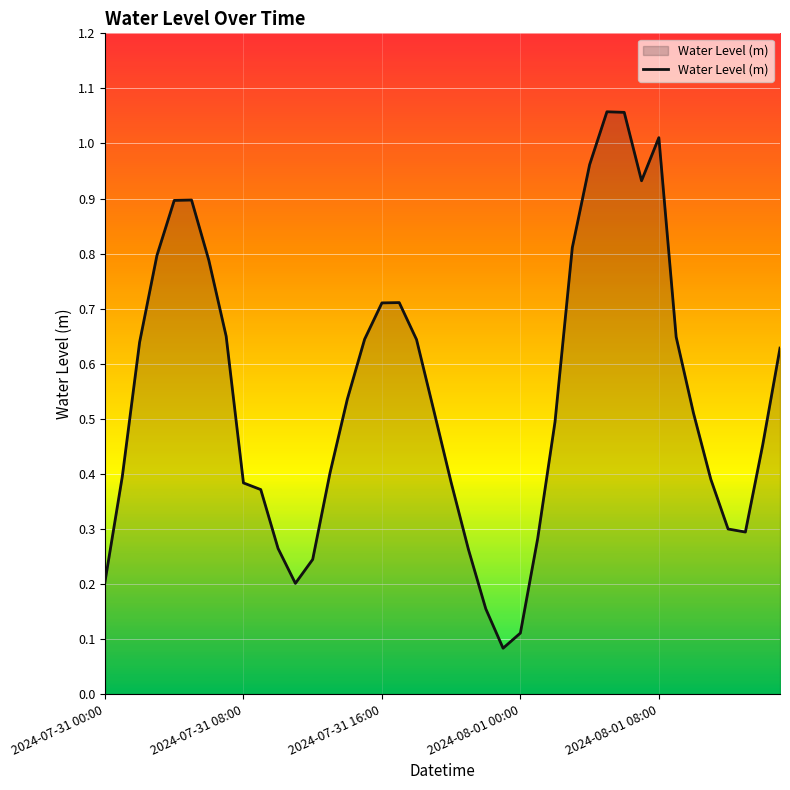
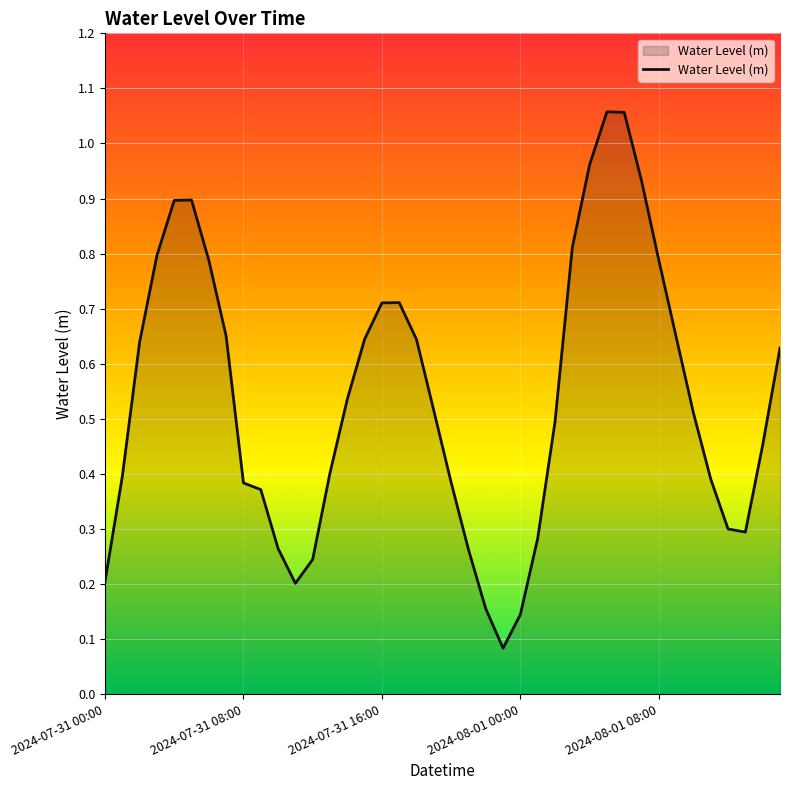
  {
    "2024-07-31 00:00": 0.20,
    "2024-07-31 08:00": 0.38,
    "2024-07-31 16:00": 0.71,
-   "2024-08-01 00:00": 0.11,
-   "2024-08-01 08:00": 1.01
+   "2024-08-01 00:00": 0.14,
+   "2024-08-01 08:00": 0.79
  }
